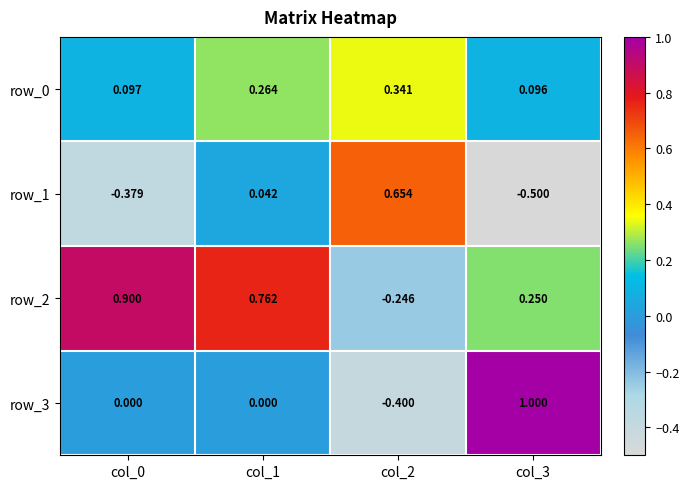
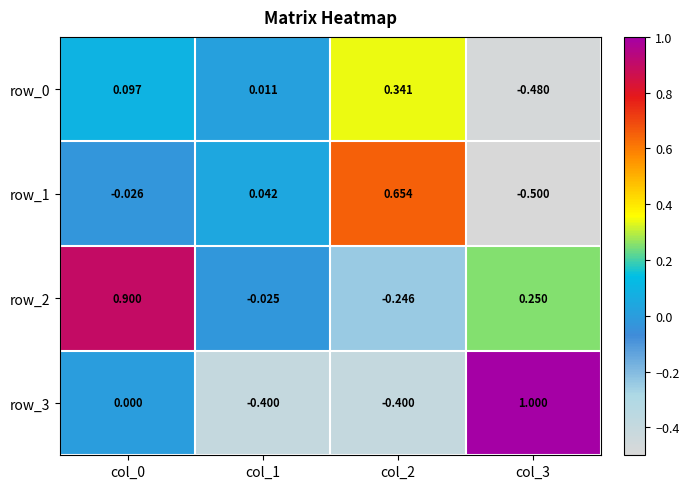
  {
    "row_0": {
      "col_0": 0.097,
-     "col_1": 0.264,
+     "col_1": 0.011,
      "col_2": 0.341,
-     "col_3": 0.096
+     "col_3": -0.480
    },
    "row_1": {
-     "col_0": -0.379,
+     "col_0": -0.026,
      "col_1": 0.042,
      "col_2": 0.654,
      "col_3": -0.500
    },
    "row_2": {
      "col_0": 0.900,
-     "col_1": 0.762,
+     "col_1": -0.025,
      "col_2": -0.246,
      "col_3": 0.250
    },
    "row_3": {
      "col_0": 0.000,
-     "col_1": 0.000,
+     "col_1": -0.400,
      "col_2": -0.400,
      "col_3": 1.000
    }
  }
